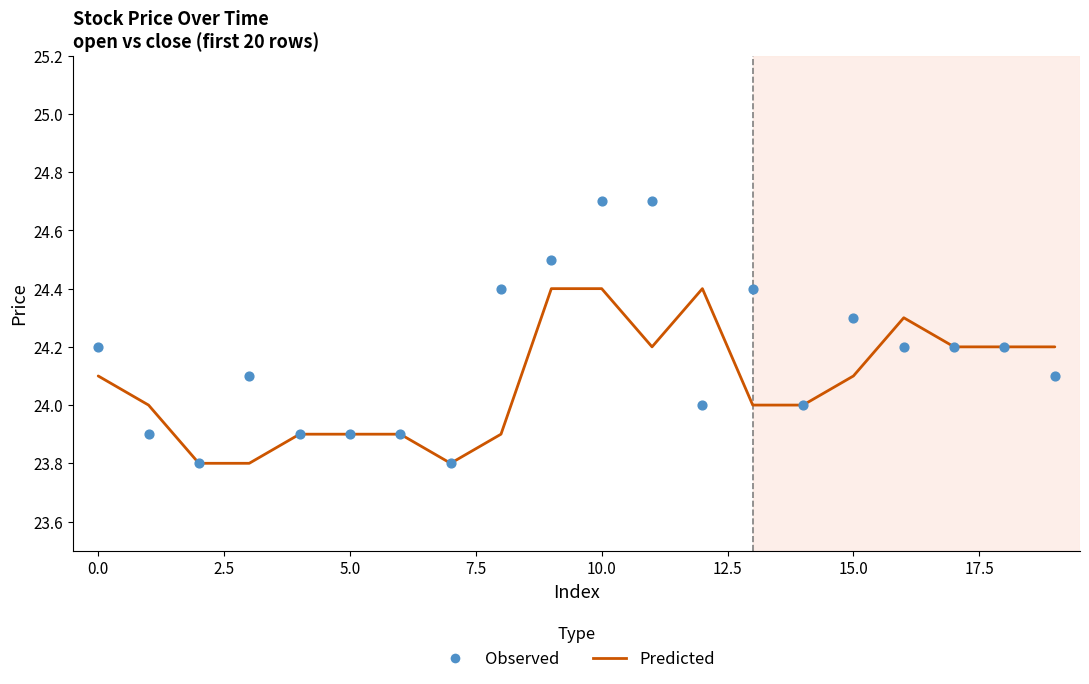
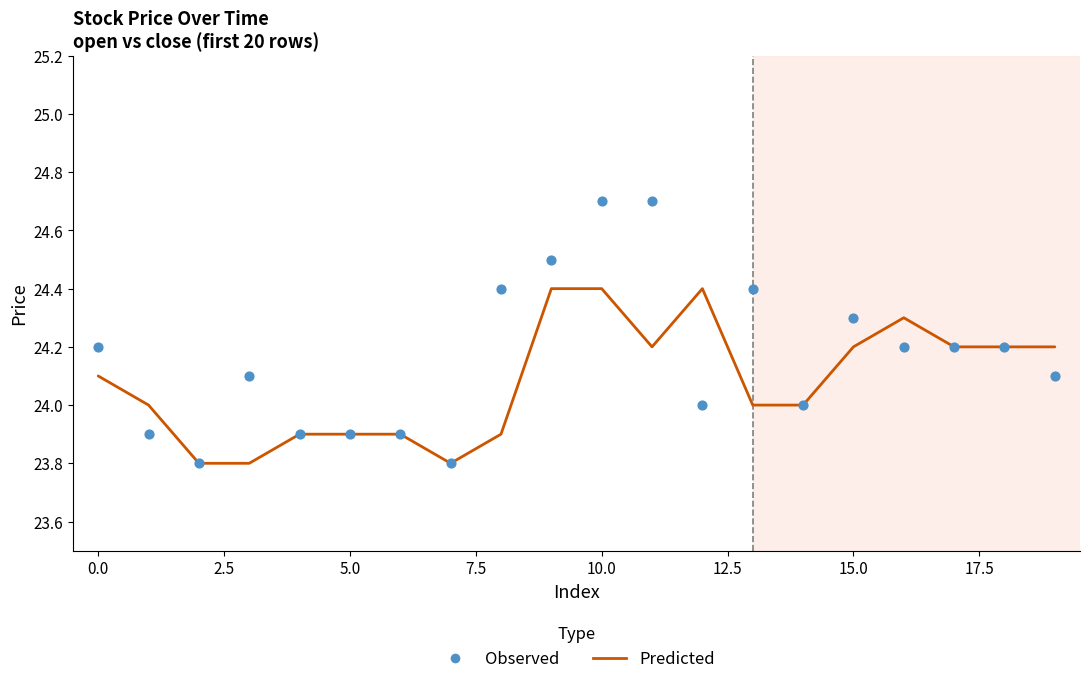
  {
    "Predicted": {
      "0.0": 24.1,
      "10.0": 24.4,
-     "15.0": 24.1
+     "15.0": 24.2
    }
  }
